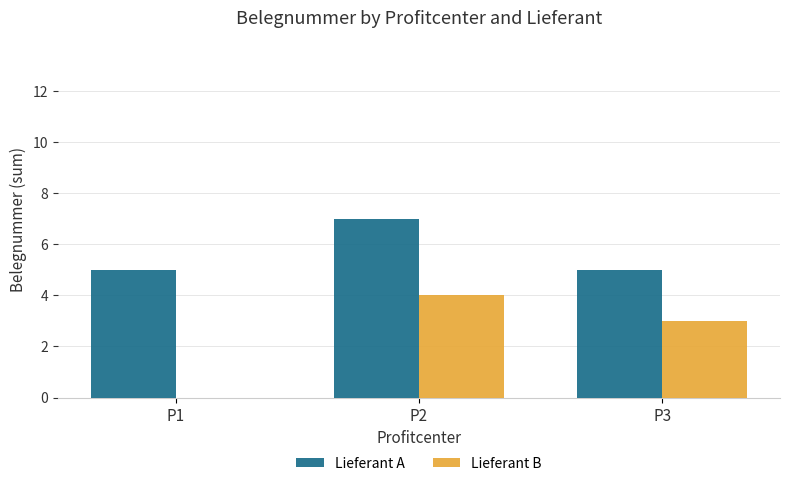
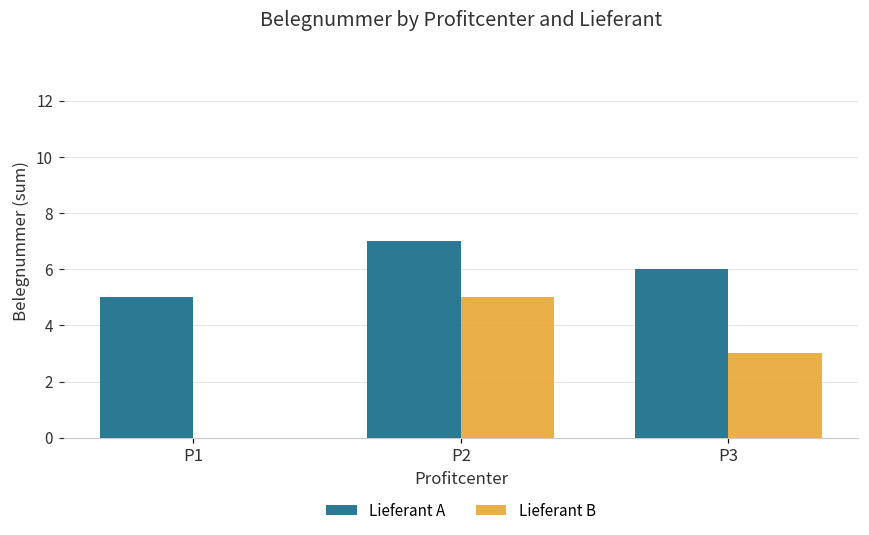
  {
    "Lieferant A": {
      "P1": 5,
      "P2": 7,
-     "P3": 5
+     "P3": 6
    },
    "Lieferant B": {
      "P1": 0,
-     "P2": 4,
+     "P2": 5,
      "P3": 3
    }
  }
